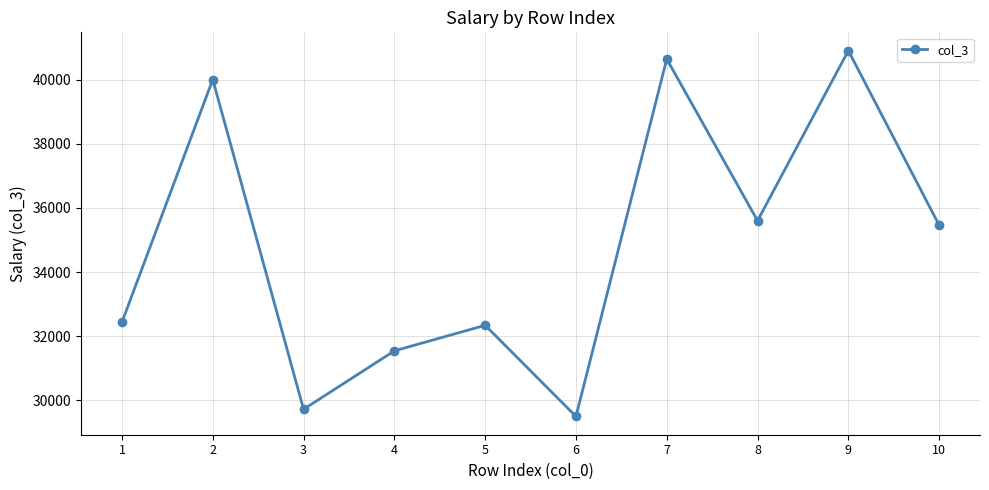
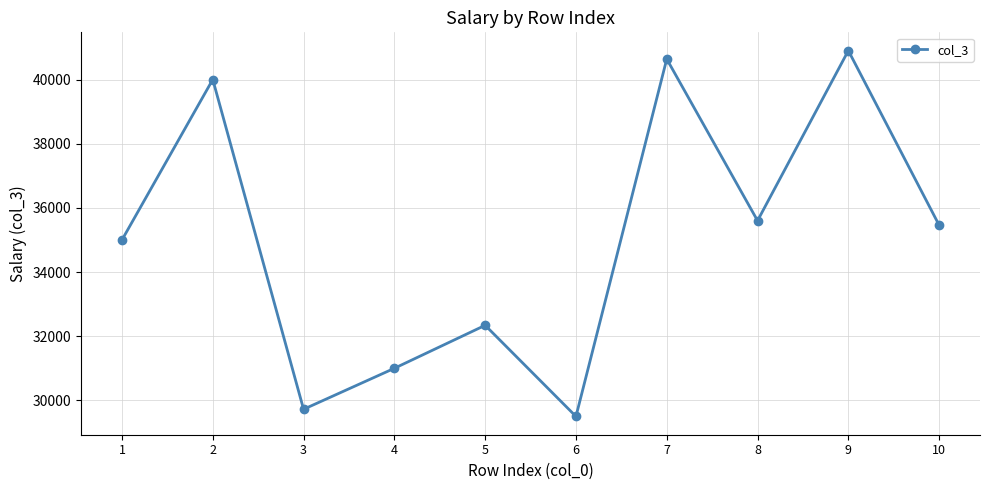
  {
-   "1": 32400,
+   "1": 35000,
    "2": 40000,
    "3": 29700,
-   "4": 31500,
+   "4": 31000,
    "5": 32300,
    "6": 29500,
    "7": 40600,
    "8": 35600,
    "9": 40900,
    "10": 35500
  }
